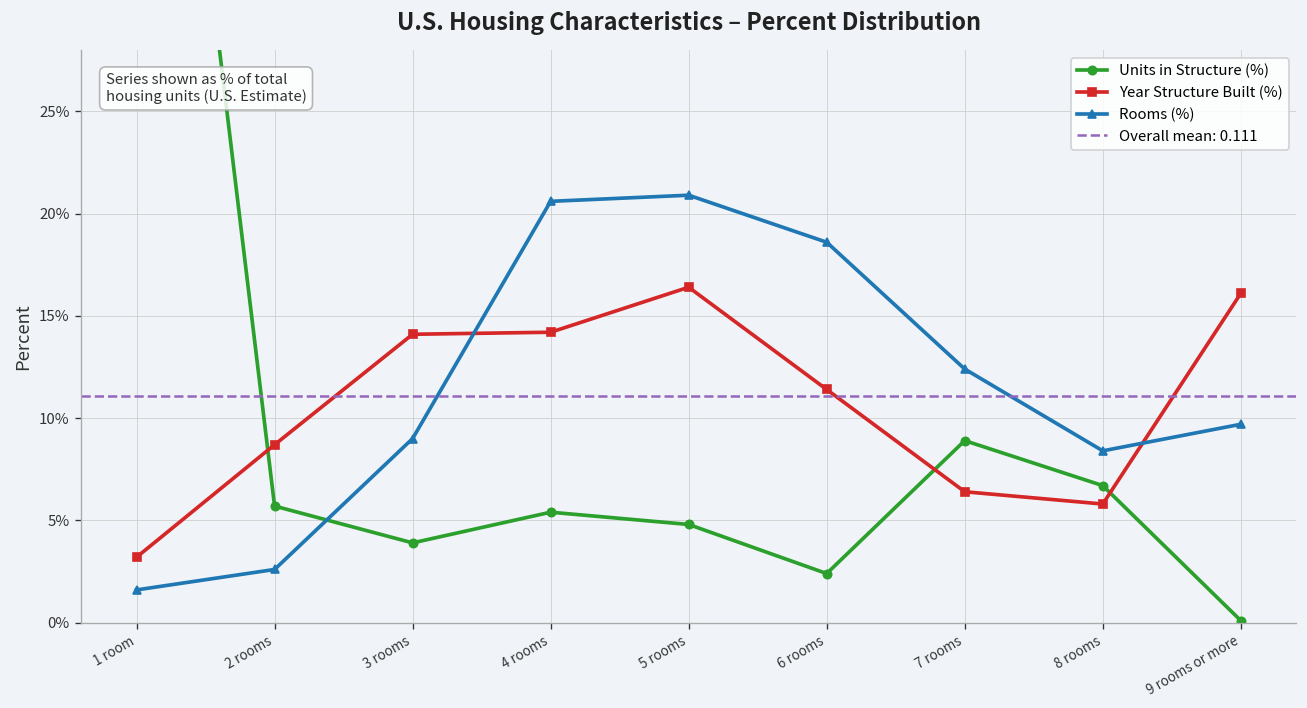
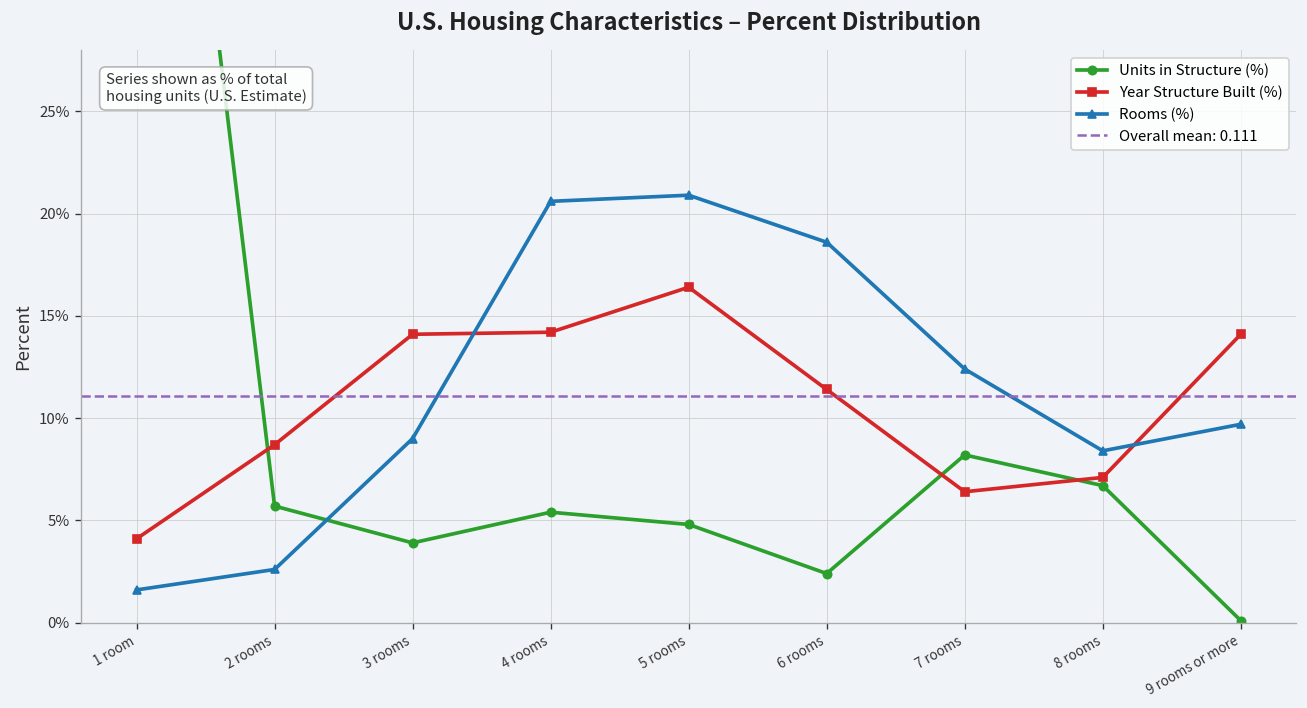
  {
    "Units in Structure (%)": {
      "2 rooms": "5.7%",
      "3 rooms": "3.9%",
      "4 rooms": "5.4%",
      "5 rooms": "4.8%",
      "6 rooms": "2.4%",
-     "7 rooms": "8.9%",
+     "7 rooms": "8.2%",
      "8 rooms": "6.7%",
      "9 rooms or more": "0.1%"
    },
    "Year Structure Built (%)": {
-     "1 room": "3.2%",
+     "1 room": "4.1%",
      "2 rooms": "8.7%",
      "3 rooms": "14.1%",
      "4 rooms": "14.2%",
      "5 rooms": "16.4%",
      "6 rooms": "11.4%",
      "7 rooms": "6.4%",
-     "8 rooms": "5.8%",
-     "9 rooms or more": "16.1%"
+     "8 rooms": "7.1%",
+     "9 rooms or more": "14.1%"
    },
    "Rooms (%)": {
      "1 room": "1.6%",
      "2 rooms": "2.6%",
      "3 rooms": "9.0%",
      "4 rooms": "20.6%",
      "5 rooms": "20.9%",
      "6 rooms": "18.6%",
      "7 rooms": "12.4%",
      "8 rooms": "8.4%",
      "9 rooms or more": "9.7%"
    }
  }
